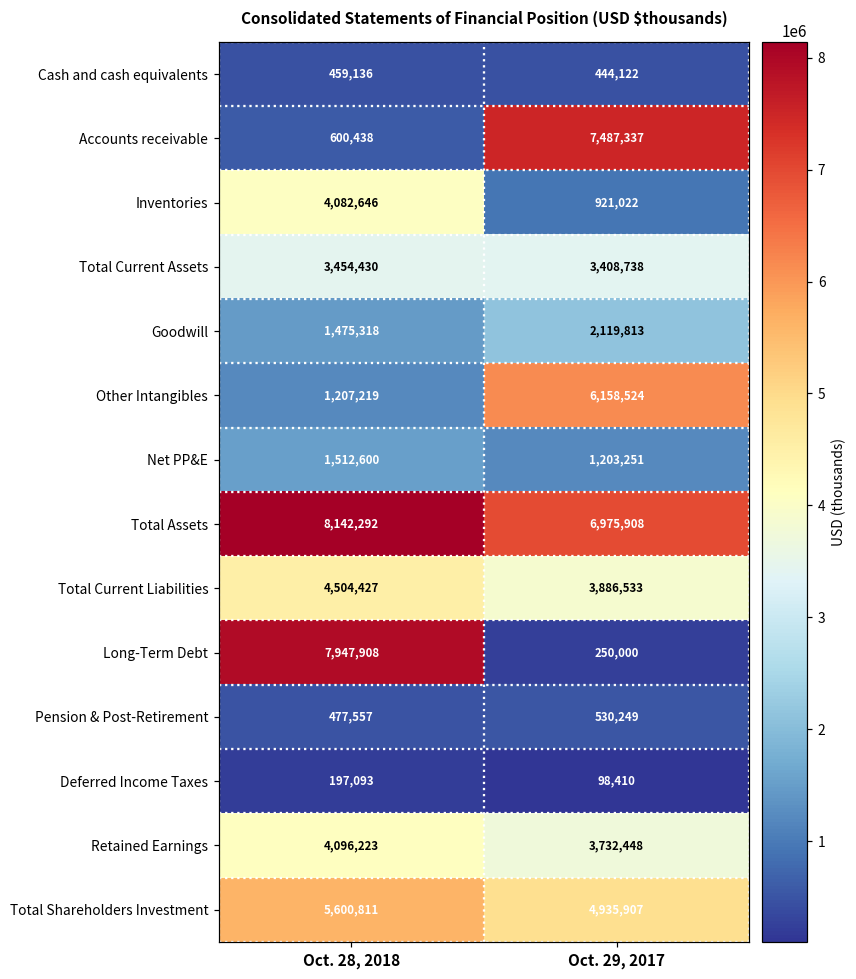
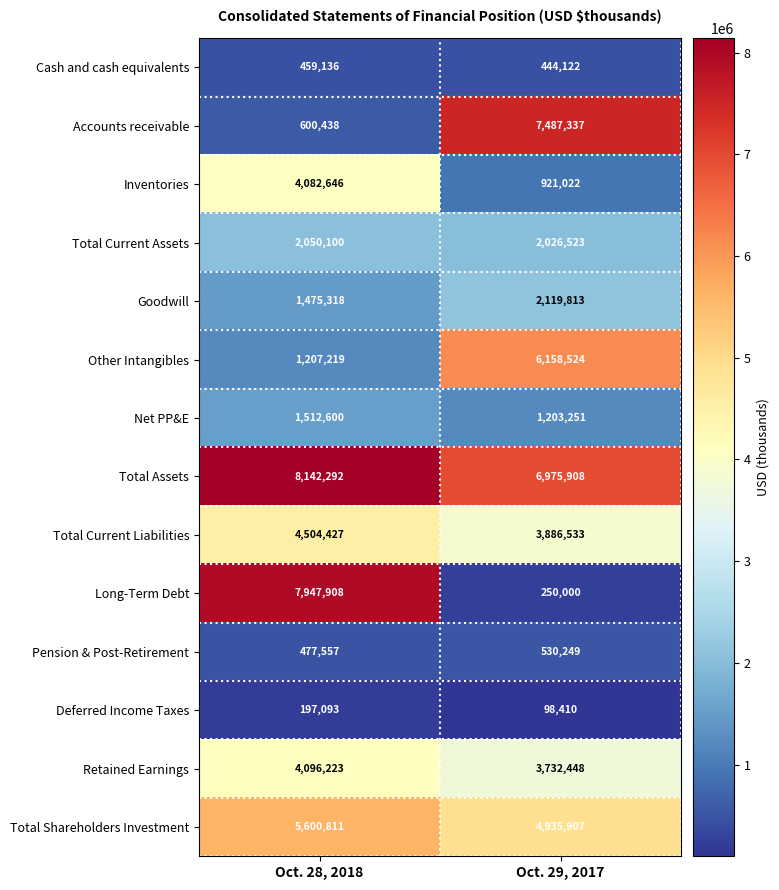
  {
    "Cash and cash equivalents": {
      "Oct. 28, 2018": "459,136",
      "Oct. 29, 2017": "444,122"
    },
    "Accounts receivable": {
      "Oct. 28, 2018": "600,438",
      "Oct. 29, 2017": "7,487,337"
    },
    "Inventories": {
      "Oct. 28, 2018": "4,082,646",
      "Oct. 29, 2017": "921,022"
    },
    "Total Current Assets": {
-     "Oct. 28, 2018": "3,454,430",
-     "Oct. 29, 2017": "3,408,738"
+     "Oct. 28, 2018": "2,050,100",
+     "Oct. 29, 2017": "2,026,523"
    },
    "Goodwill": {
      "Oct. 28, 2018": "1,475,318",
      "Oct. 29, 2017": "2,119,813"
    },
    "Other Intangibles": {
      "Oct. 28, 2018": "1,207,219",
      "Oct. 29, 2017": "6,158,524"
    },
    "Net PP&E": {
      "Oct. 28, 2018": "1,512,600",
      "Oct. 29, 2017": "1,203,251"
    },
    "Total Assets": {
      "Oct. 28, 2018": "8,142,292",
      "Oct. 29, 2017": "6,975,908"
    },
    "Total Current Liabilities": {
      "Oct. 28, 2018": "4,504,427",
      "Oct. 29, 2017": "3,886,533"
    },
    "Long-Term Debt": {
      "Oct. 28, 2018": "7,947,908",
      "Oct. 29, 2017": "250,000"
    },
    "Pension & Post-Retirement": {
      "Oct. 28, 2018": "477,557",
      "Oct. 29, 2017": "530,249"
    },
    "Deferred Income Taxes": {
      "Oct. 28, 2018": "197,093",
      "Oct. 29, 2017": "98,410"
    },
    "Retained Earnings": {
      "Oct. 28, 2018": "4,096,223",
      "Oct. 29, 2017": "3,732,448"
    },
    "Total Shareholders Investment": {
      "Oct. 28, 2018": "5,600,811",
      "Oct. 29, 2017": "4,935,907"
    }
  }
